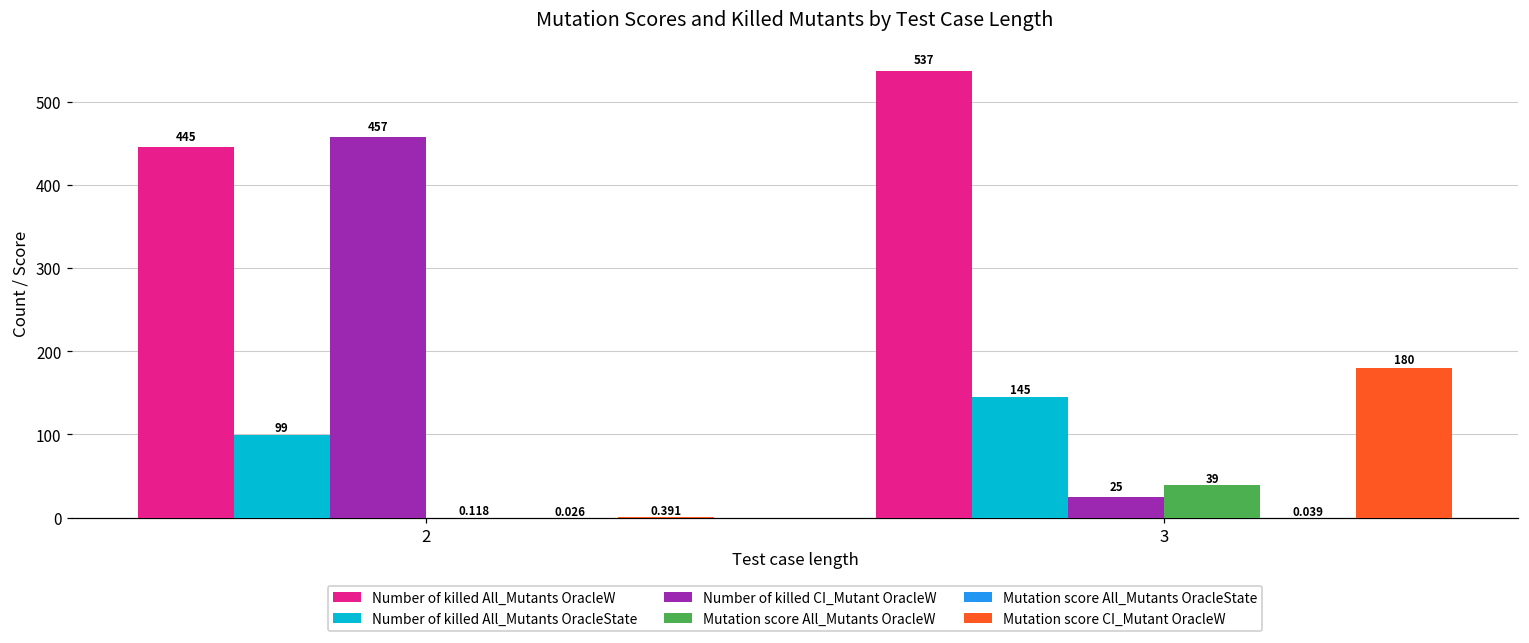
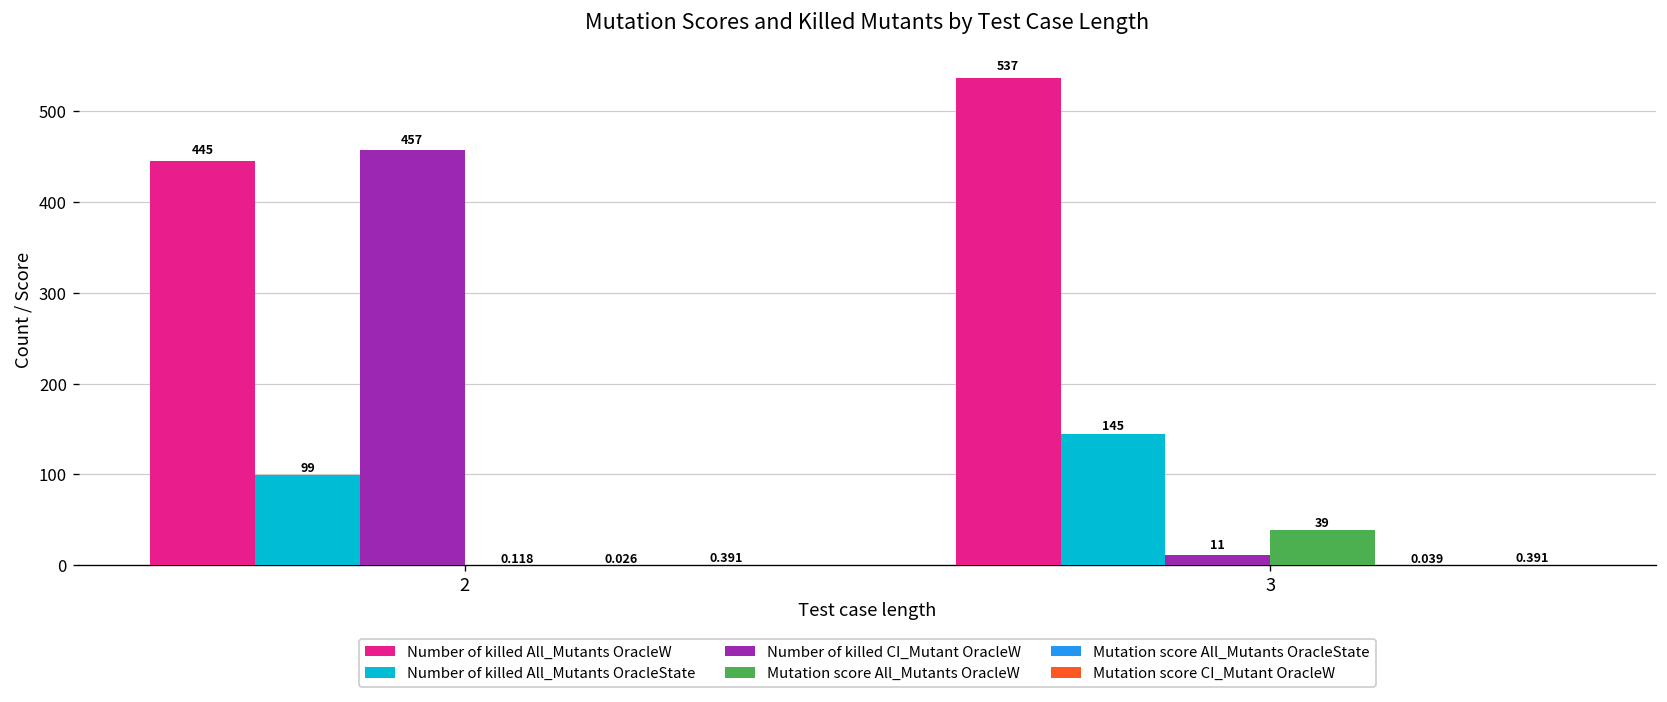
  {
    "Number of killed All_Mutants OracleW": {
      "2": 445,
      "3": 537
    },
    "Number of killed CI_Mutant OracleW": {
      "2": 457,
-     "3": 25
+     "3": 11
    },
    "Mutation score All_Mutants OracleW": {
      "2": 0.118,
      "3": 39
    },
    "Mutation score CI_Mutant OracleW": {
      "2": 0.391,
-     "3": 180
+     "3": 0.391
    }
  }
